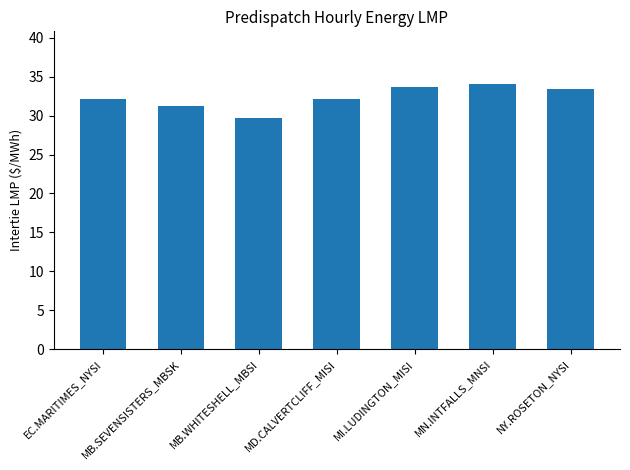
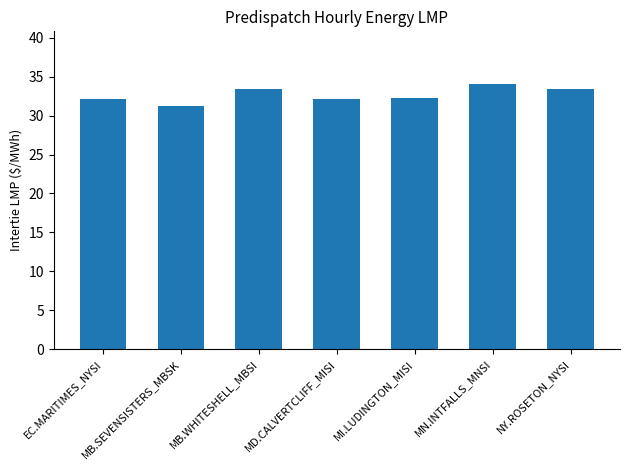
  {
    "EC.MARITIMES_NYSI": 32,
    "MB.SEVENSISTERS_MBSK": 31,
-   "MB.WHITESHELL_MBSI": 30,
+   "MB.WHITESHELL_MBSI": 33,
    "MD.CALVERTCLIFF_MISI": 32,
-   "MI.LUDINGTON_MISI": 34,
+   "MI.LUDINGTON_MISI": 32,
    "MN.INTFALLS_MNSI": 34,
    "NY.ROSETON_NYSI": 33
  }
